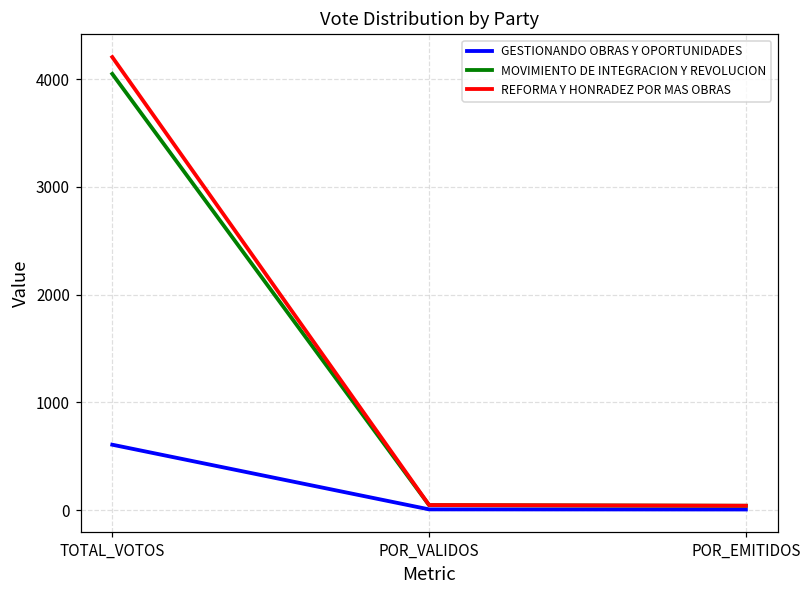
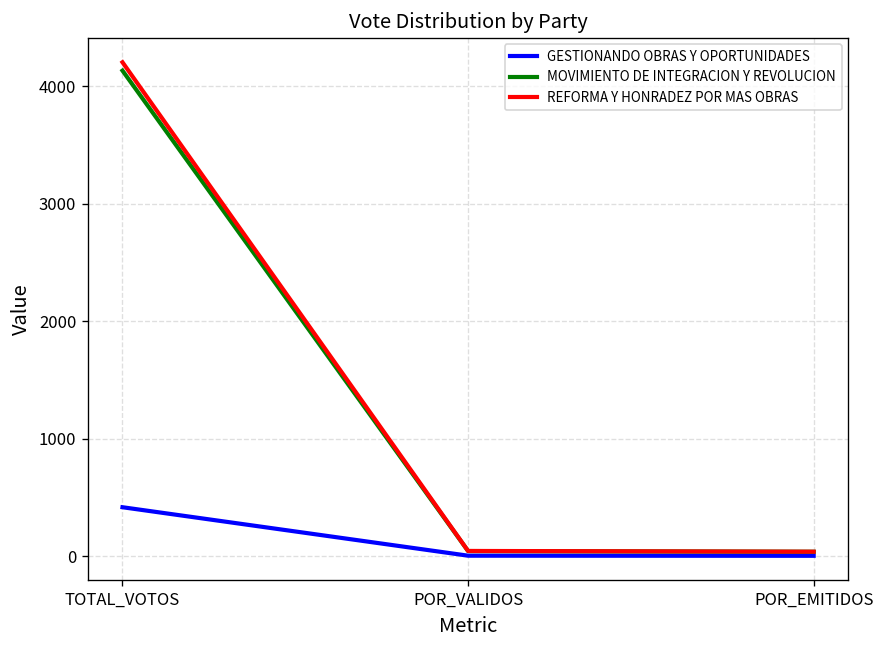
  {
    "GESTIONANDO OBRAS Y OPORTUNIDADES": {
-     "TOTAL_VOTOS": 600,
+     "TOTAL_VOTOS": 400,
      "POR_VALIDOS": 0,
      "POR_EMITIDOS": 0
    },
    "MOVIMIENTO DE INTEGRACION Y REVOLUCION": {
-     "TOTAL_VOTOS": 4000
+     "TOTAL_VOTOS": 4100
    },
    "REFORMA Y HONRADEZ POR MAS OBRAS": {
      "TOTAL_VOTOS": 4200
    }
  }
